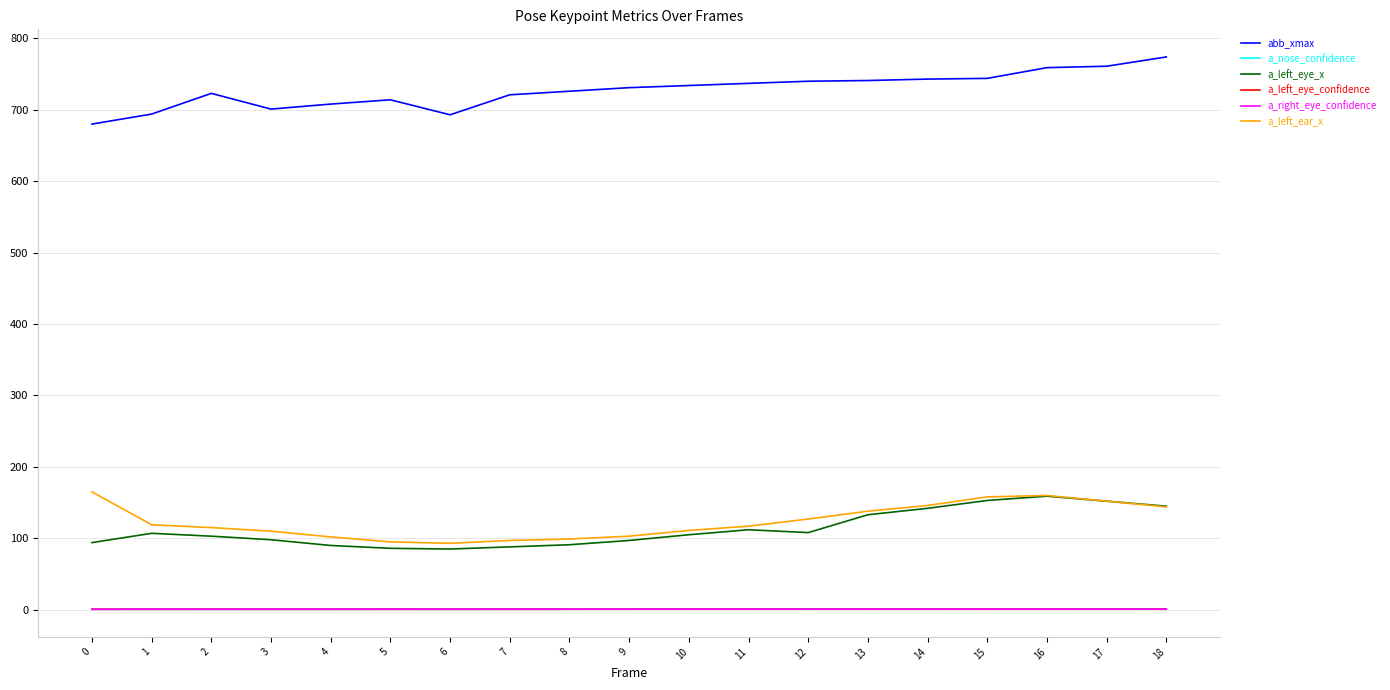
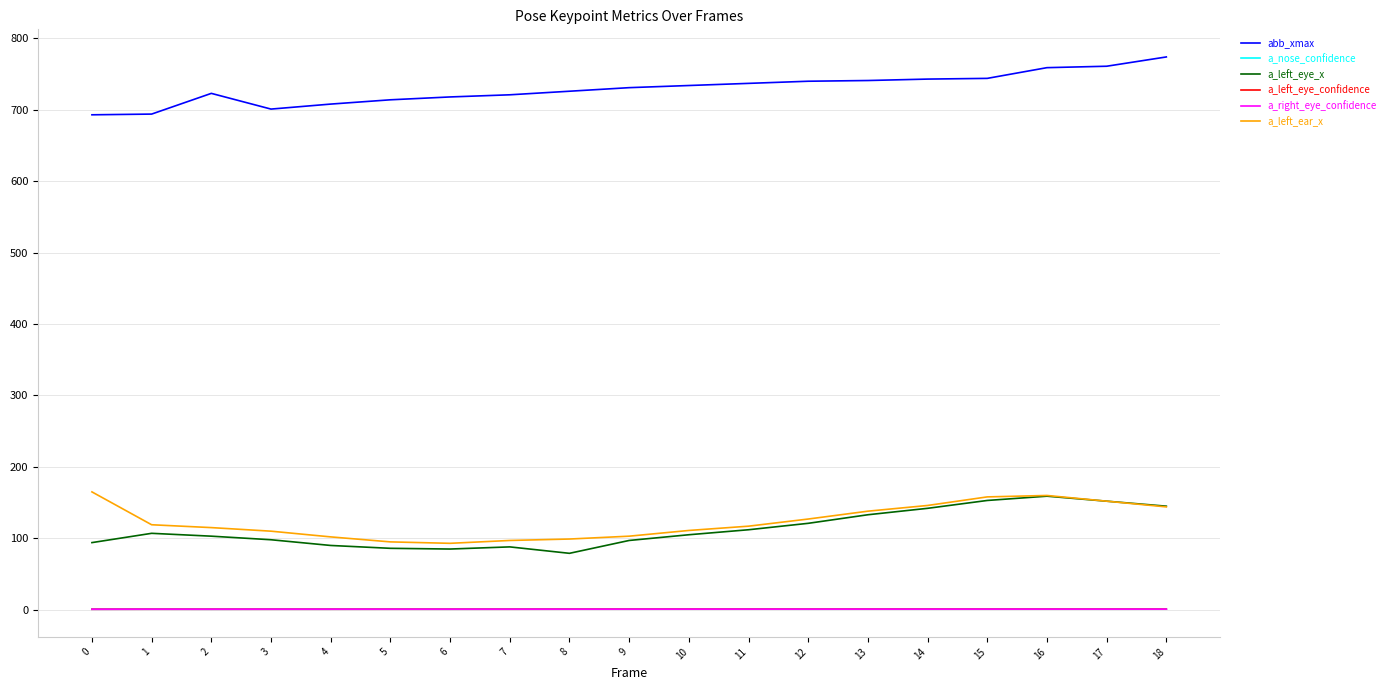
  {
    "abb_xmax": {
-     "0": 680,
+     "0": 690,
      "1": 690,
      "2": 720,
      "3": 700,
      "4": 710,
      "5": 710,
-     "6": 690,
+     "6": 720,
      "7": 720,
      "8": 730,
      "9": 730,
      "10": 730,
      "11": 740,
      "12": 740,
      "13": 740,
      "14": 740,
      "15": 740,
      "16": 760,
      "17": 760,
      "18": 770
    },
    "a_right_eye_confidence": {
      "0": 0,
      "1": 0,
      "2": 0,
      "3": 0,
      "4": 0,
      "5": 0,
      "6": 0,
      "7": 0,
      "8": 0,
      "9": 0,
      "10": 0,
      "11": 0,
      "12": 0,
      "13": 0,
      "14": 0,
      "15": 0,
      "16": 0,
      "17": 0,
      "18": 0
    },
    "a_left_eye_x": {
      "0": 90,
      "1": 110,
      "2": 100,
      "3": 100,
      "4": 90,
      "5": 90,
      "6": 90,
      "7": 90,
-     "8": 90,
+     "8": 80,
      "9": 100,
      "10": 110,
      "11": 110,
-     "12": 110,
+     "12": 120,
      "13": 130,
      "14": 140,
      "15": 150
    },
    "a_left_ear_x": {
      "0": 170,
      "1": 120,
      "2": 120,
      "3": 110,
      "4": 100,
      "5": 100,
      "6": 90,
      "7": 100,
      "8": 100,
      "9": 100,
      "10": 110,
      "11": 120,
      "12": 130,
      "13": 140,
      "14": 150,
      "15": 160
    }
  }
